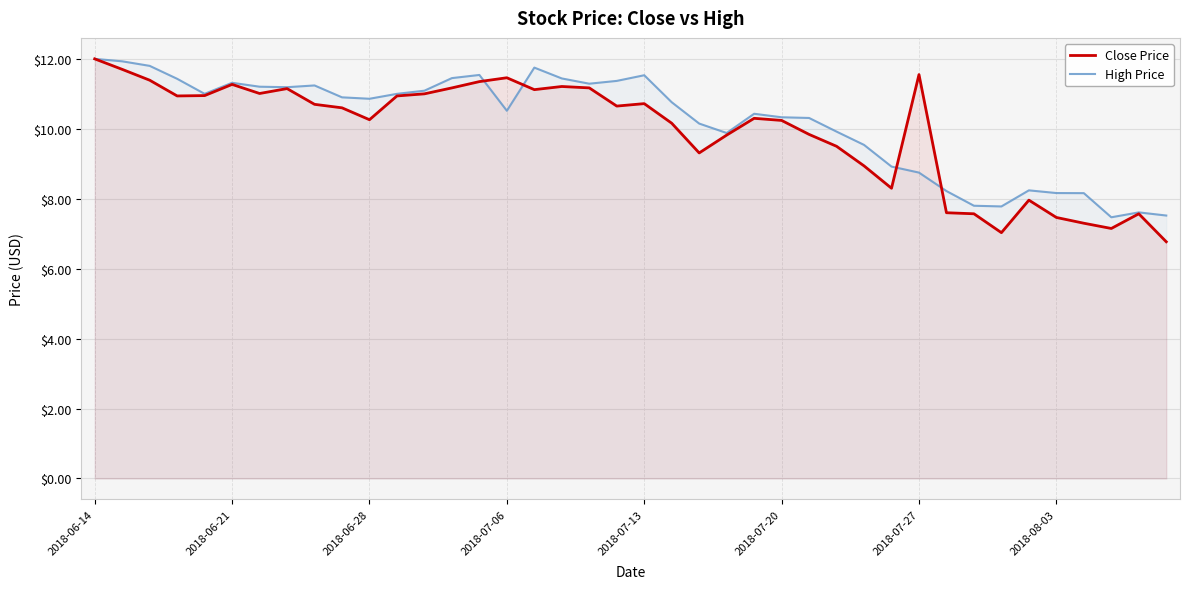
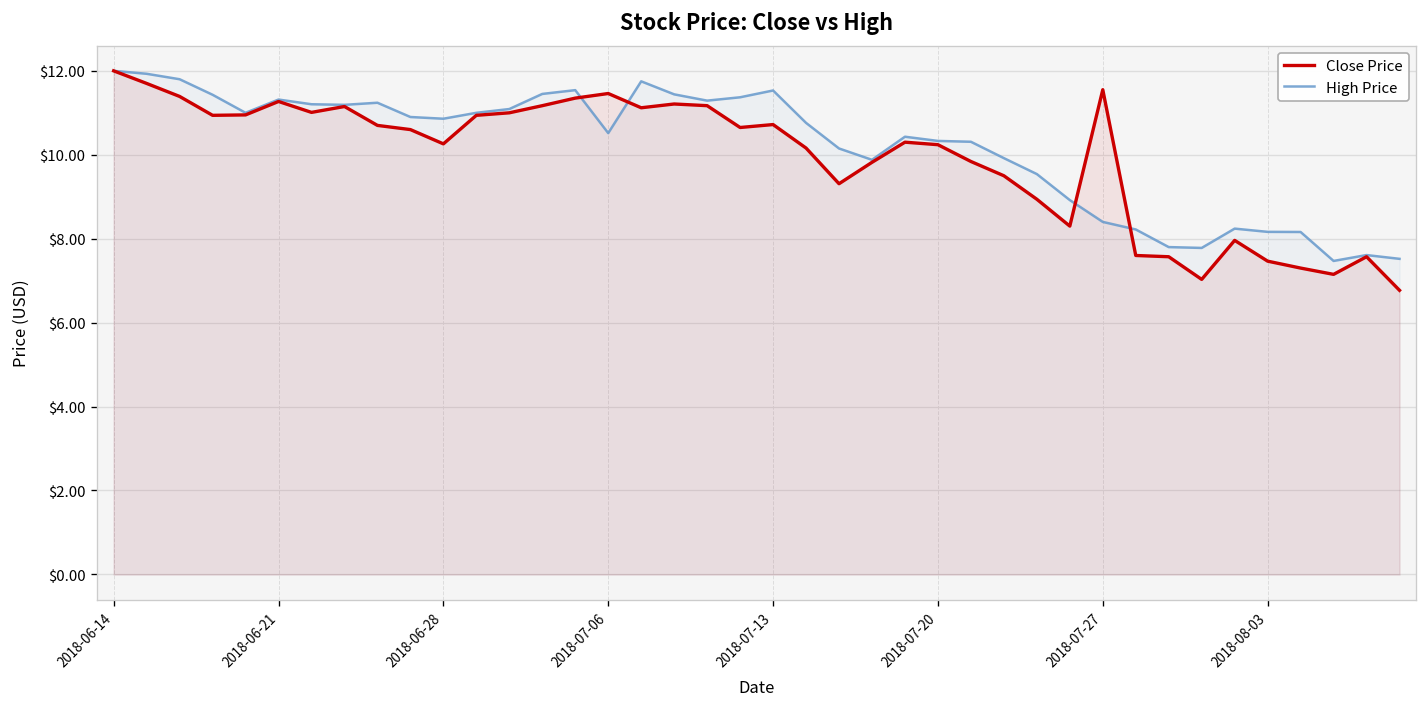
  {
    "Close Price": {
      "2018-06-28": "$10.3",
      "2018-07-06": "$11.5",
      "2018-07-13": "$10.7",
      "2018-07-20": "$10.2",
      "2018-07-27": "$11.6",
      "2018-08-03": "$7.5"
    },
    "High Price": {
      "2018-06-28": "$10.9",
      "2018-07-06": "$10.5",
      "2018-07-13": "$11.5",
      "2018-07-20": "$10.3",
-     "2018-07-27": "$8.7",
+     "2018-07-27": "$8.4",
      "2018-08-03": "$8.2"
    }
  }
